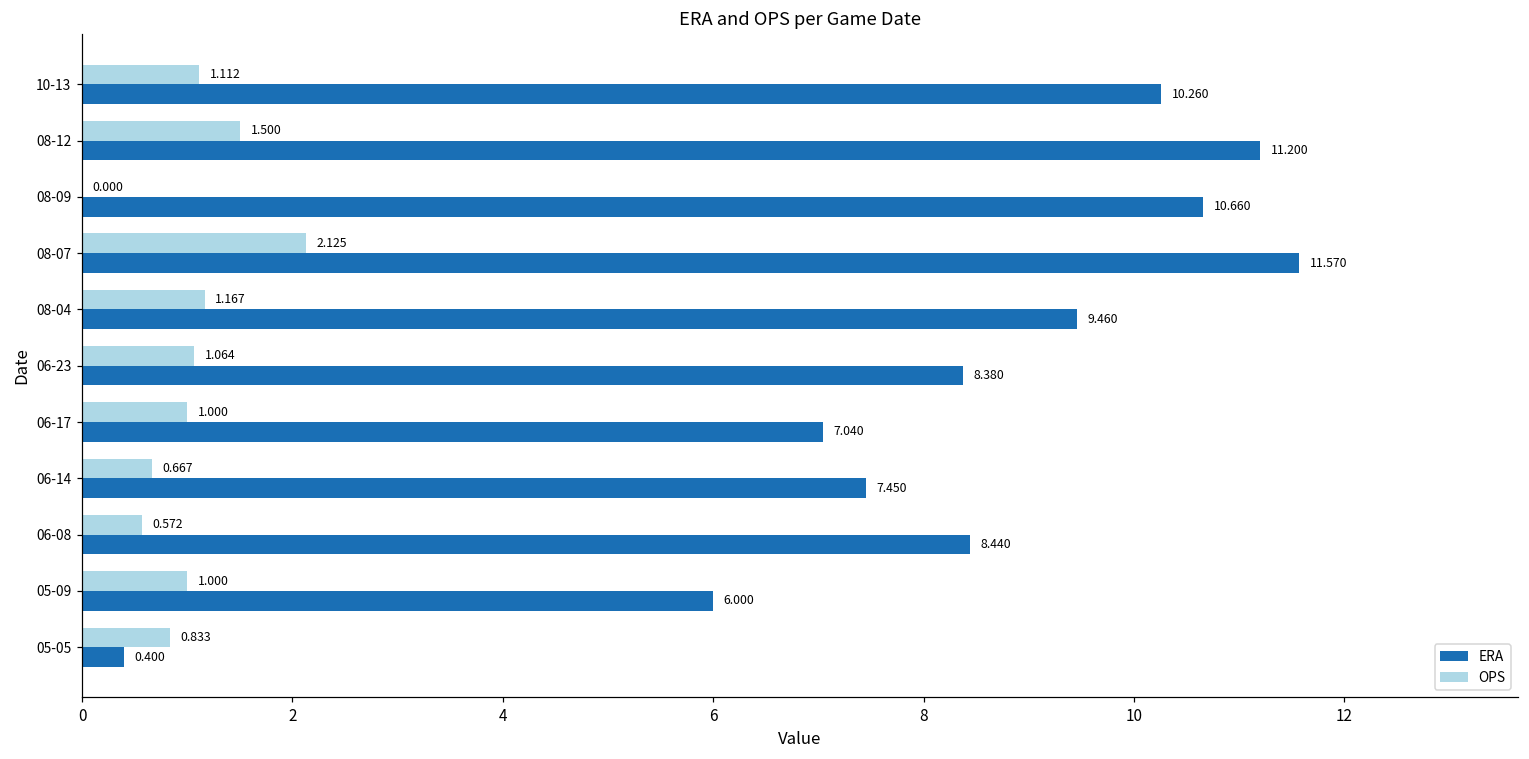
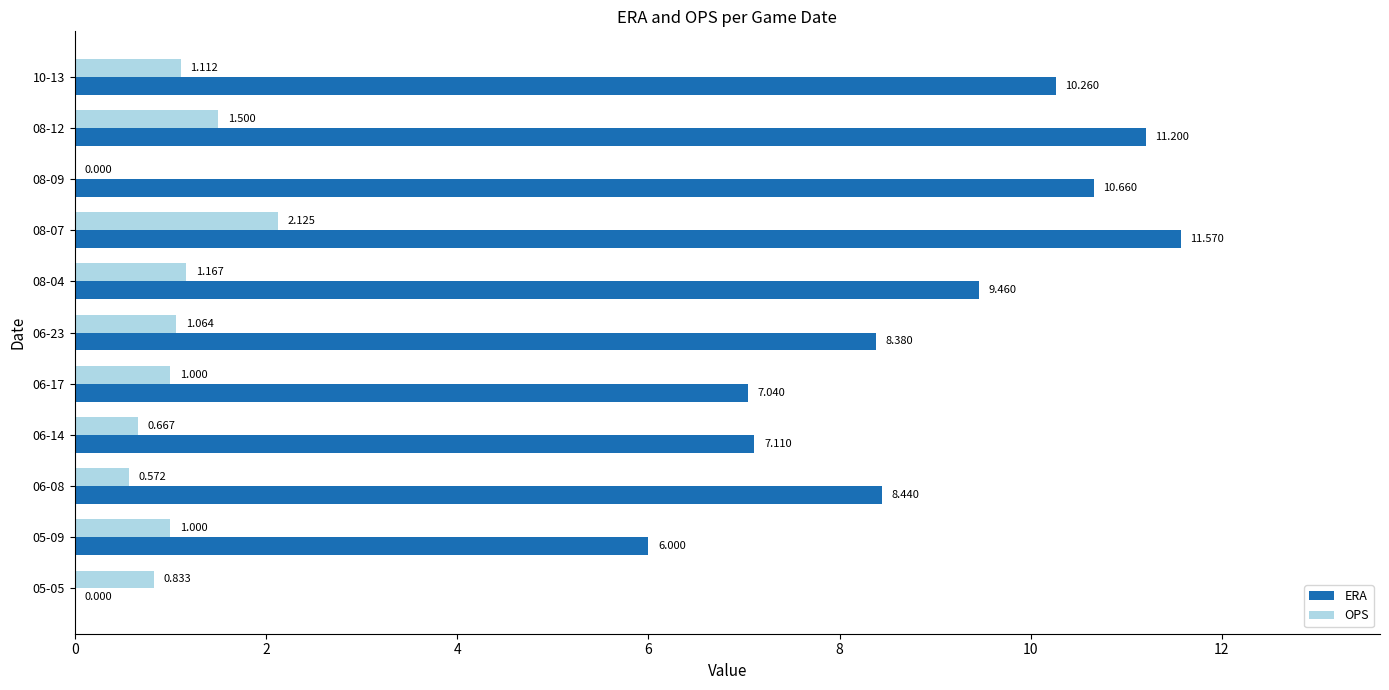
  {
    "ERA": {
      "10-13": 10.260,
      "08-12": 11.200,
      "08-09": 10.660,
      "08-07": 11.570,
      "08-04": 9.460,
      "06-23": 8.380,
      "06-17": 7.040,
-     "06-14": 7.450,
+     "06-14": 7.110,
      "06-08": 8.440,
      "05-09": 6.000,
-     "05-05": 0.400
+     "05-05": 0.000
    },
    "OPS": {
      "10-13": 1.112,
      "08-12": 1.500,
      "08-09": 0.000,
      "08-07": 2.125,
      "08-04": 1.167,
      "06-23": 1.064,
      "06-17": 1.000,
      "06-14": 0.667,
      "06-08": 0.572,
      "05-09": 1.000,
      "05-05": 0.833
    }
  }
